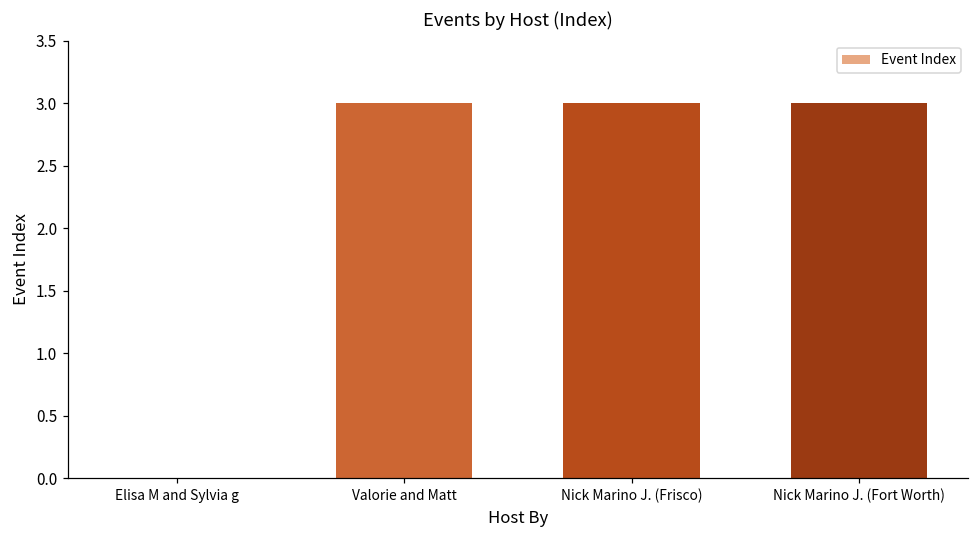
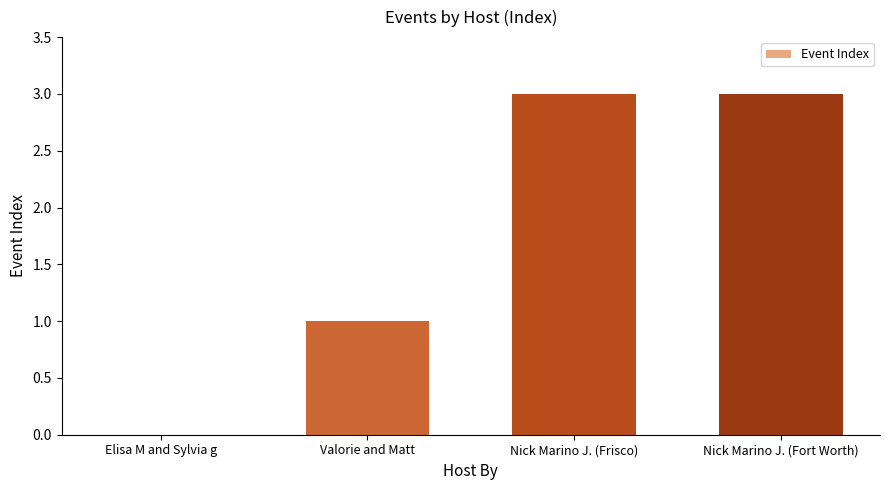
  {
    "Elisa M and Sylvia g": 0,
-   "Valorie and Matt": 3,
+   "Valorie and Matt": 1,
    "Nick Marino J. (Frisco)": 3,
    "Nick Marino J. (Fort Worth)": 3
  }
